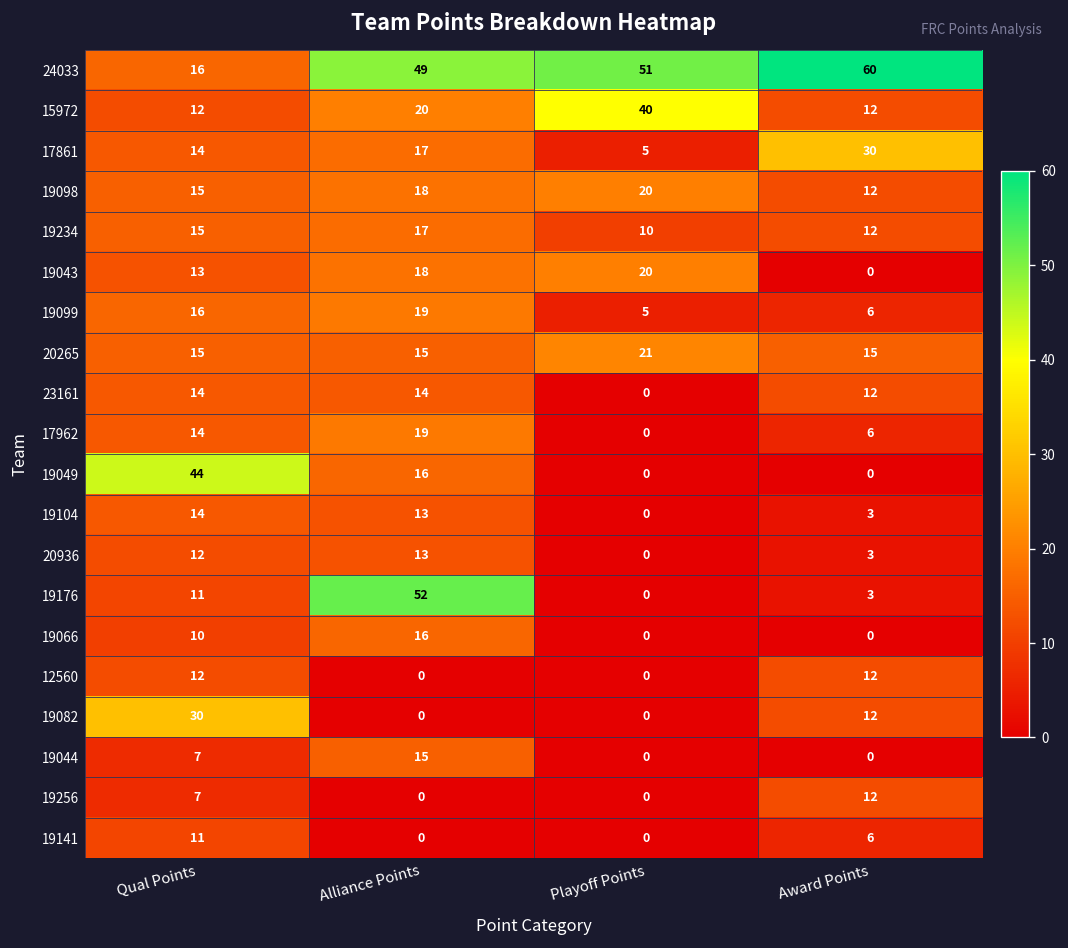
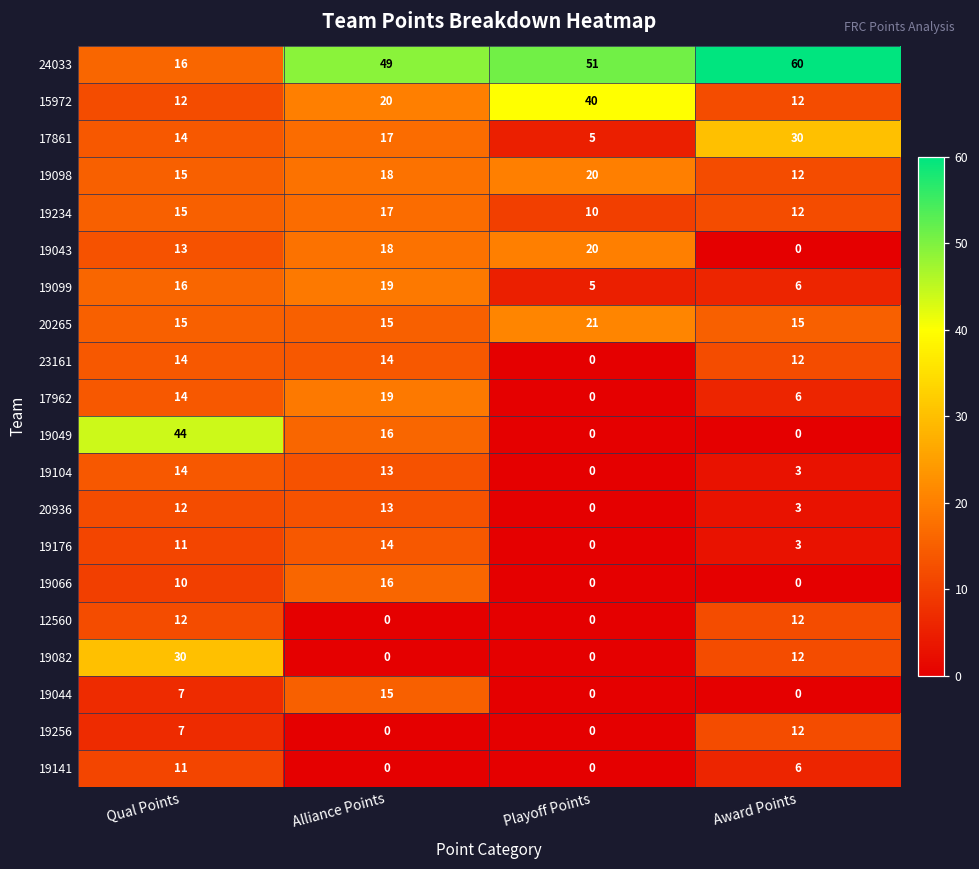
  {
    "24033": {
      "Qual Points": 16,
      "Alliance Points": 49,
      "Playoff Points": 51,
      "Award Points": 60
    },
    "15972": {
      "Qual Points": 12,
      "Alliance Points": 20,
      "Playoff Points": 40,
      "Award Points": 12
    },
    "17861": {
      "Qual Points": 14,
      "Alliance Points": 17,
      "Playoff Points": 5,
      "Award Points": 30
    },
    "19098": {
      "Qual Points": 15,
      "Alliance Points": 18,
      "Playoff Points": 20,
      "Award Points": 12
    },
    "19234": {
      "Qual Points": 15,
      "Alliance Points": 17,
      "Playoff Points": 10,
      "Award Points": 12
    },
    "19043": {
      "Qual Points": 13,
      "Alliance Points": 18,
      "Playoff Points": 20,
      "Award Points": 0
    },
    "19099": {
      "Qual Points": 16,
      "Alliance Points": 19,
      "Playoff Points": 5,
      "Award Points": 6
    },
    "20265": {
      "Qual Points": 15,
      "Alliance Points": 15,
      "Playoff Points": 21,
      "Award Points": 15
    },
    "23161": {
      "Qual Points": 14,
      "Alliance Points": 14,
      "Playoff Points": 0,
      "Award Points": 12
    },
    "17962": {
      "Qual Points": 14,
      "Alliance Points": 19,
      "Playoff Points": 0,
      "Award Points": 6
    },
    "19049": {
      "Qual Points": 44,
      "Alliance Points": 16,
      "Playoff Points": 0,
      "Award Points": 0
    },
    "19104": {
      "Qual Points": 14,
      "Alliance Points": 13,
      "Playoff Points": 0,
      "Award Points": 3
    },
    "20936": {
      "Qual Points": 12,
      "Alliance Points": 13,
      "Playoff Points": 0,
      "Award Points": 3
    },
    "19176": {
      "Qual Points": 11,
-     "Alliance Points": 52,
+     "Alliance Points": 14,
      "Playoff Points": 0,
      "Award Points": 3
    },
    "19066": {
      "Qual Points": 10,
      "Alliance Points": 16,
      "Playoff Points": 0,
      "Award Points": 0
    },
    "12560": {
      "Qual Points": 12,
      "Alliance Points": 0,
      "Playoff Points": 0,
      "Award Points": 12
    },
    "19082": {
      "Qual Points": 30,
      "Alliance Points": 0,
      "Playoff Points": 0,
      "Award Points": 12
    },
    "19044": {
      "Qual Points": 7,
      "Alliance Points": 15,
      "Playoff Points": 0,
      "Award Points": 0
    },
    "19256": {
      "Qual Points": 7,
      "Alliance Points": 0,
      "Playoff Points": 0,
      "Award Points": 12
    },
    "19141": {
      "Qual Points": 11,
      "Alliance Points": 0,
      "Playoff Points": 0,
      "Award Points": 6
    }
  }
